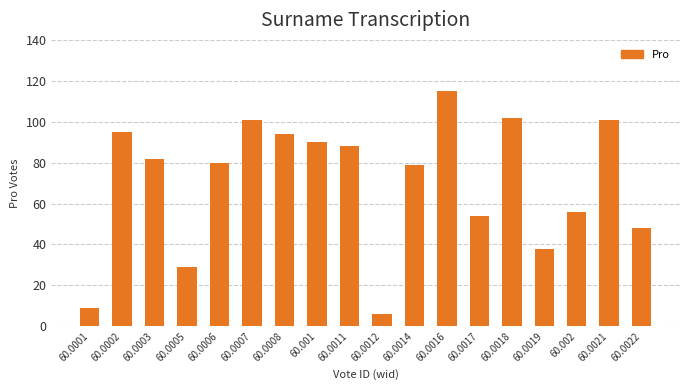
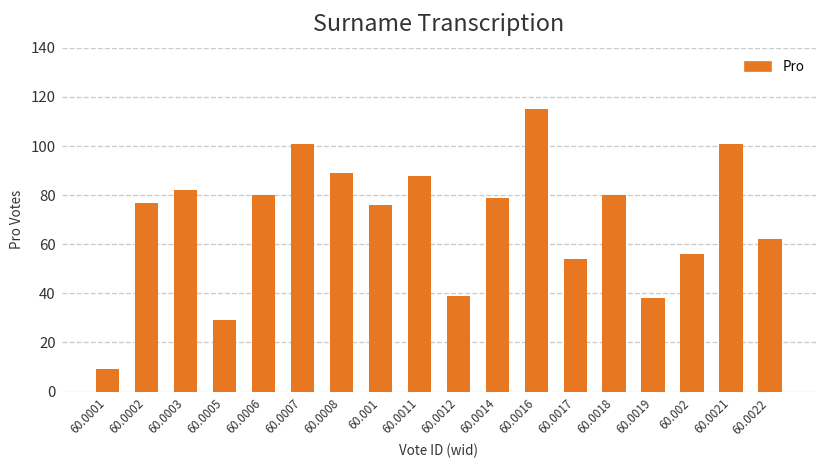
  {
    "60.0001": 9,
-   "60.0002": 95,
+   "60.0002": 77,
    "60.0003": 82,
    "60.0005": 29,
    "60.0006": 80,
    "60.0007": 101,
-   "60.0008": 94,
-   "60.001": 90,
+   "60.0008": 89,
+   "60.001": 76,
    "60.0011": 88,
-   "60.0012": 6,
+   "60.0012": 39,
    "60.0014": 79,
    "60.0016": 115,
    "60.0017": 54,
-   "60.0018": 102,
+   "60.0018": 80,
    "60.0019": 38,
    "60.002": 56,
    "60.0021": 101,
-   "60.0022": 48
+   "60.0022": 62
  }
